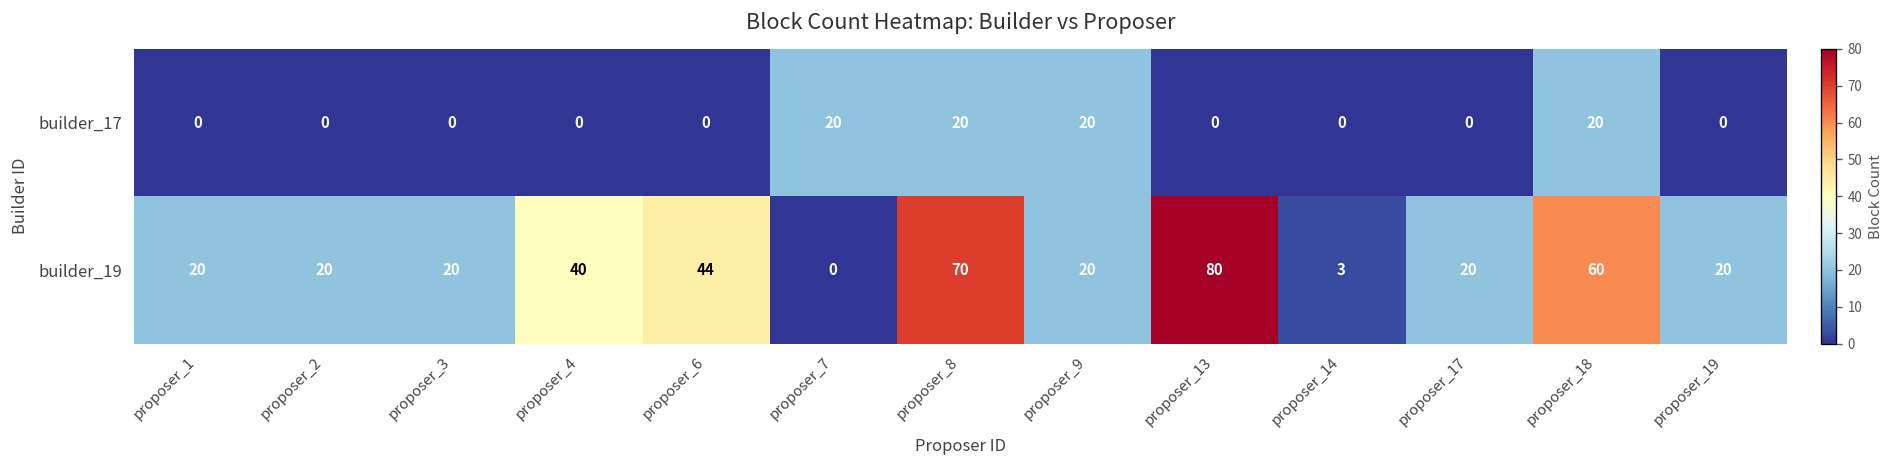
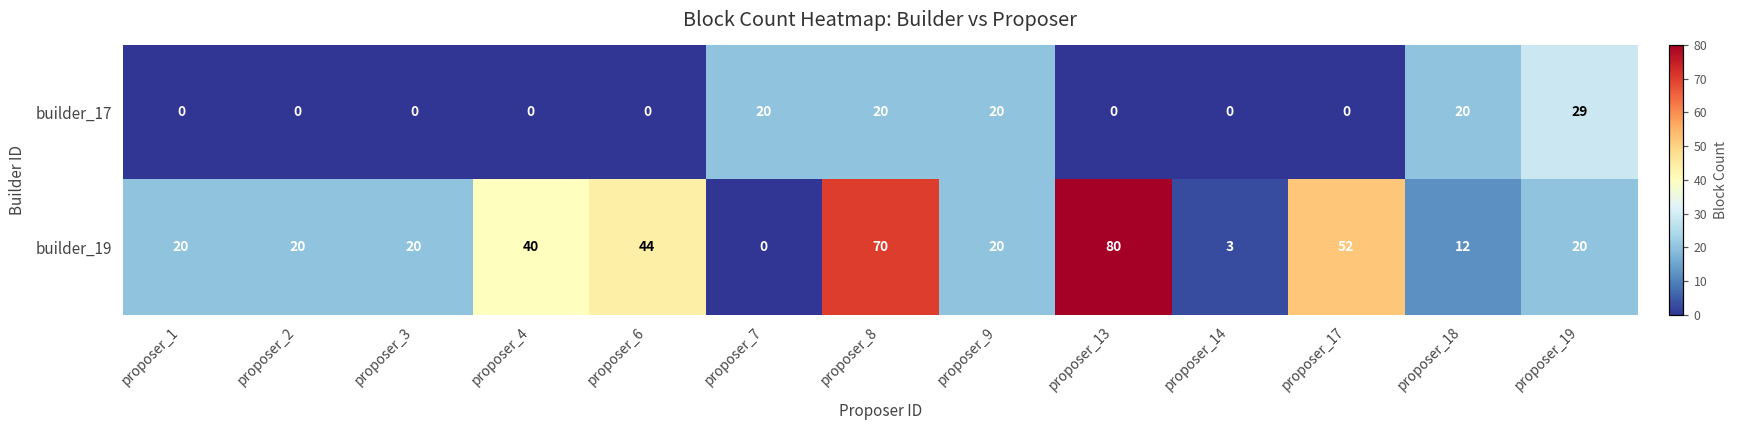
  {
    "builder_17": {
      "proposer_1": 0,
      "proposer_2": 0,
      "proposer_3": 0,
      "proposer_4": 0,
      "proposer_6": 0,
      "proposer_7": 20,
      "proposer_8": 20,
      "proposer_9": 20,
      "proposer_13": 0,
      "proposer_14": 0,
      "proposer_17": 0,
      "proposer_18": 20,
-     "proposer_19": 0
+     "proposer_19": 29
    },
    "builder_19": {
      "proposer_1": 20,
      "proposer_2": 20,
      "proposer_3": 20,
      "proposer_4": 40,
      "proposer_6": 44,
      "proposer_7": 0,
      "proposer_8": 70,
      "proposer_9": 20,
      "proposer_13": 80,
      "proposer_14": 3,
-     "proposer_17": 20,
-     "proposer_18": 60,
+     "proposer_17": 52,
+     "proposer_18": 12,
      "proposer_19": 20
    }
  }
